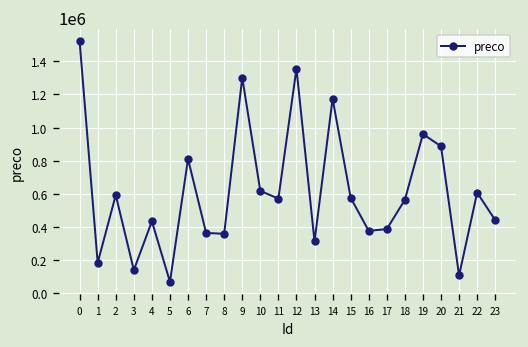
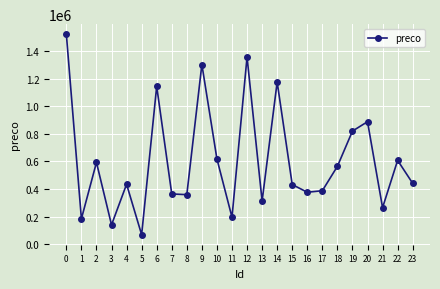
  {
    "0": 1520000,
    "1": 180000,
    "2": 590000,
    "3": 140000,
    "4": 430000,
    "5": 70000,
-   "6": 810000,
+   "6": 1140000,
    "7": 360000,
    "8": 360000,
    "9": 1300000,
    "10": 620000,
-   "11": 570000,
+   "11": 190000,
    "12": 1360000,
    "13": 310000,
    "14": 1170000,
-   "15": 580000,
+   "15": 430000,
    "16": 380000,
    "17": 390000,
    "18": 560000,
-   "19": 960000,
+   "19": 820000,
    "20": 890000,
-   "21": 110000,
+   "21": 260000,
    "22": 610000,
    "23": 440000
  }
